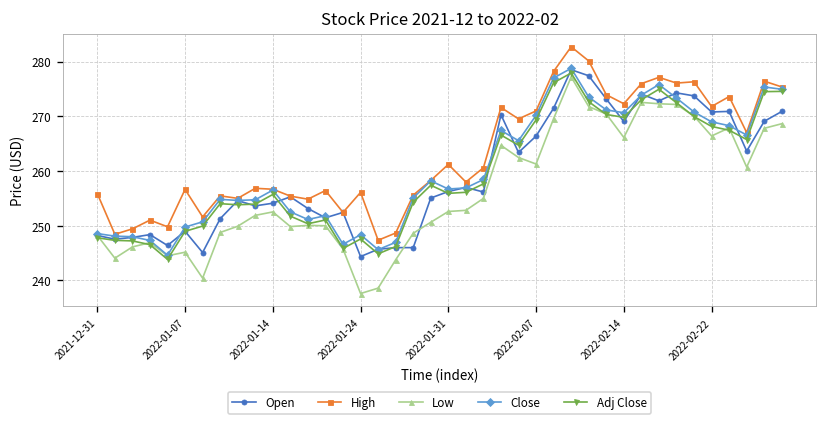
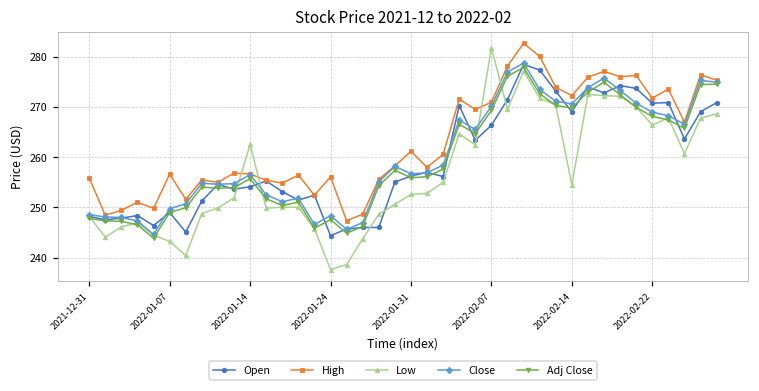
  {
    "High": {
      "2021-12-31": 256,
      "2022-01-07": 257,
      "2022-01-24": 256,
      "2022-01-31": 261,
      "2022-02-07": 271,
      "2022-02-14": 272,
      "2022-02-22": 272
    },
    "Low": {
-     "2022-01-07": 245,
-     "2022-01-14": 253,
+     "2022-01-07": 243,
+     "2022-01-14": 263,
      "2022-01-24": 238,
      "2022-01-31": 253,
-     "2022-02-07": 261,
-     "2022-02-14": 266,
+     "2022-02-07": 282,
+     "2022-02-14": 255,
      "2022-02-22": 266
    },
    "Adj Close": {
      "2022-01-14": 256,
      "2022-01-24": 248,
      "2022-02-07": 269,
      "2022-02-14": 270,
      "2022-02-22": 268
    }
  }
